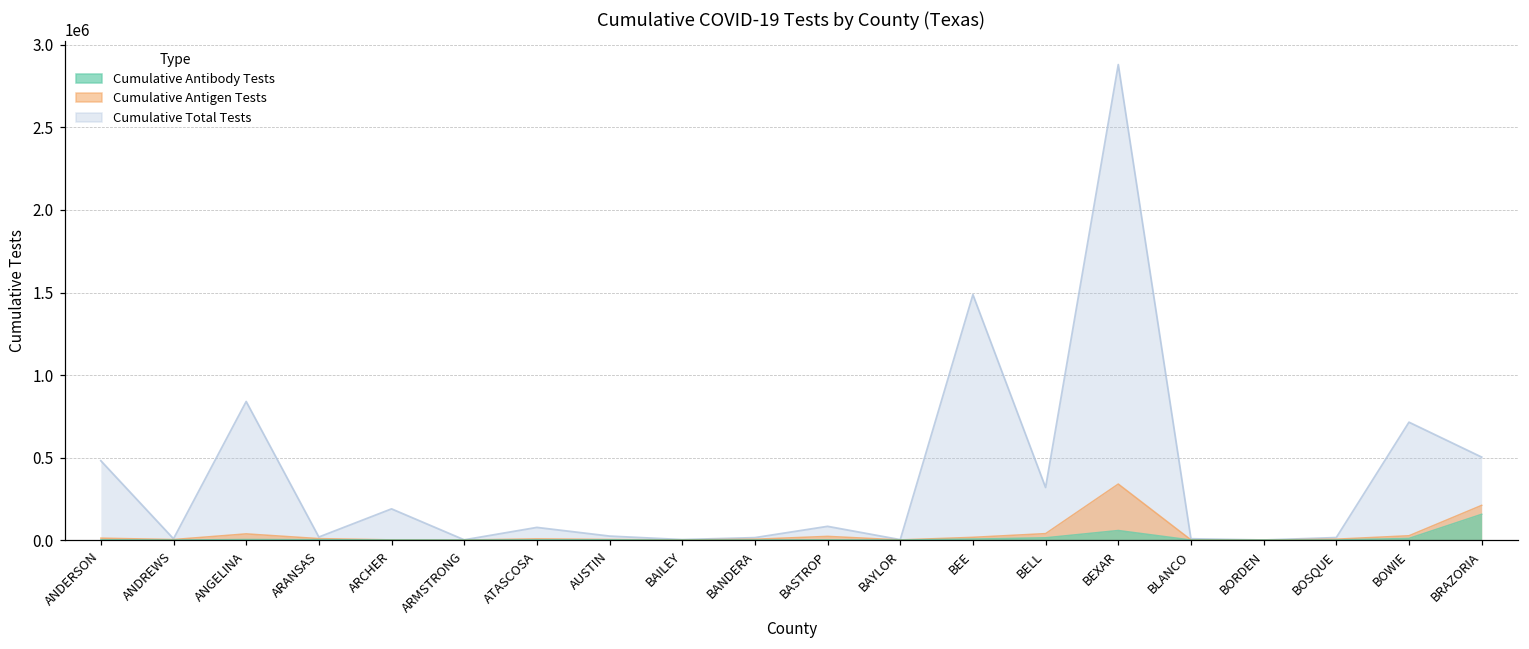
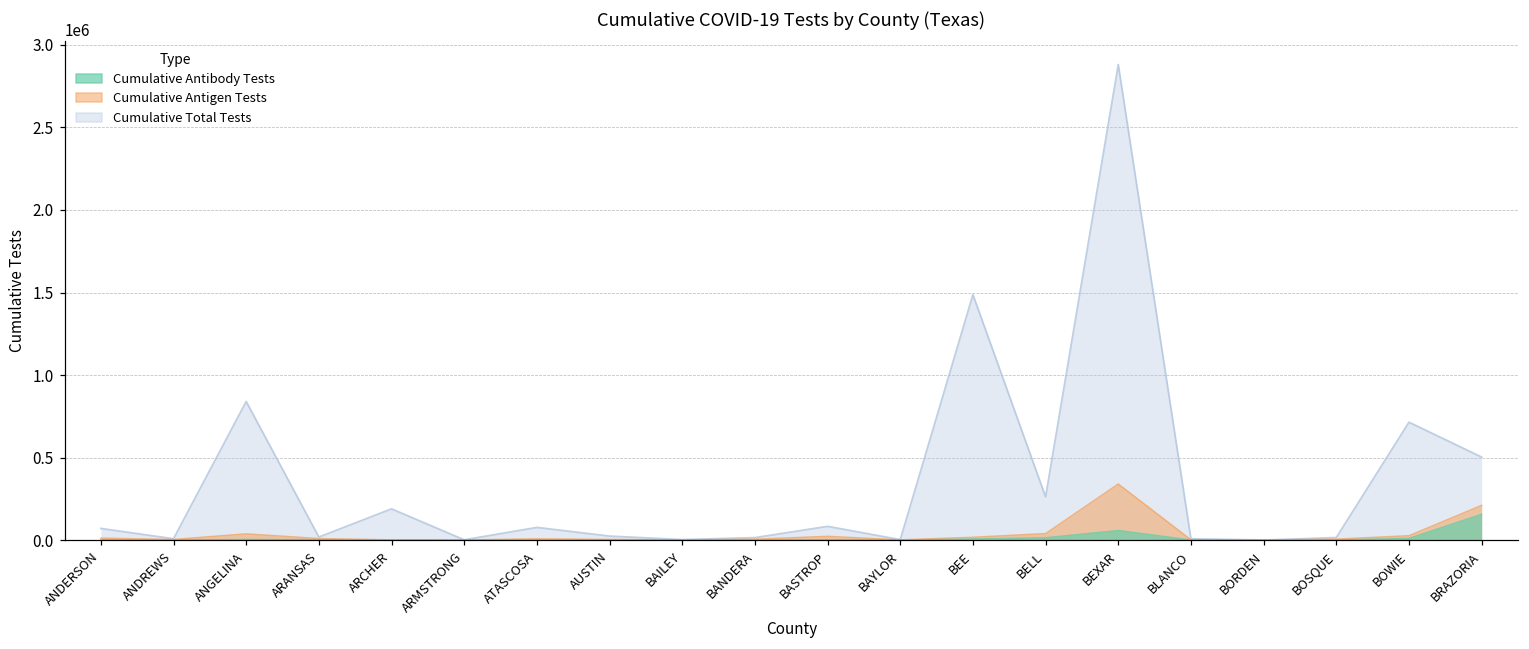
  {
    "Cumulative Total Tests": {
-     "ANDERSON": 480000,
+     "ANDERSON": 70000,
      "ANGELINA": 840000,
      "ARCHER": 190000,
      "ATASCOSA": 80000,
      "AUSTIN": 20000,
      "BASTROP": 80000,
      "BEE": 1490000,
-     "BELL": 320000,
+     "BELL": 260000,
      "BEXAR": 2880000,
      "BOWIE": 710000,
      "BRAZORIA": 500000
    },
    "Cumulative Antigen Tests": {
      "ANGELINA": 40000,
      "BASTROP": 20000,
      "BELL": 40000,
      "BEXAR": 340000,
      "BRAZORIA": 210000
    },
    "Cumulative Antibody Tests": {
      "ANGELINA": 0,
      "BASTROP": 0,
      "BELL": 10000,
      "BEXAR": 60000,
      "BRAZORIA": 160000
    }
  }
